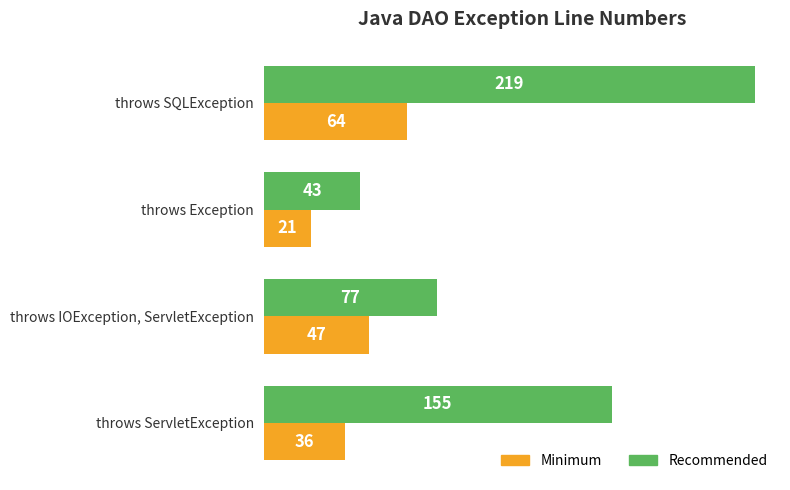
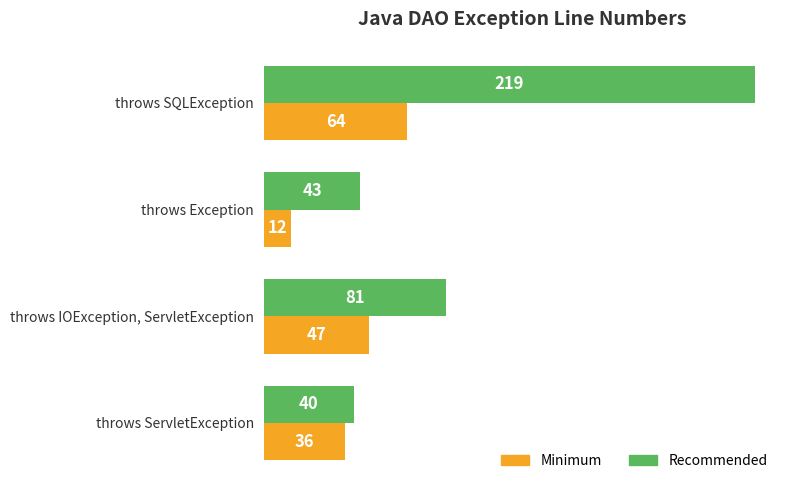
  {
    "Minimum": {
      "throws SQLException": 64,
-     "throws Exception": 21,
+     "throws Exception": 12,
      "throws IOException, ServletException": 47,
      "throws ServletException": 36
    },
    "Recommended": {
      "throws SQLException": 219,
      "throws Exception": 43,
-     "throws IOException, ServletException": 77,
-     "throws ServletException": 155
+     "throws IOException, ServletException": 81,
+     "throws ServletException": 40
    }
  }
